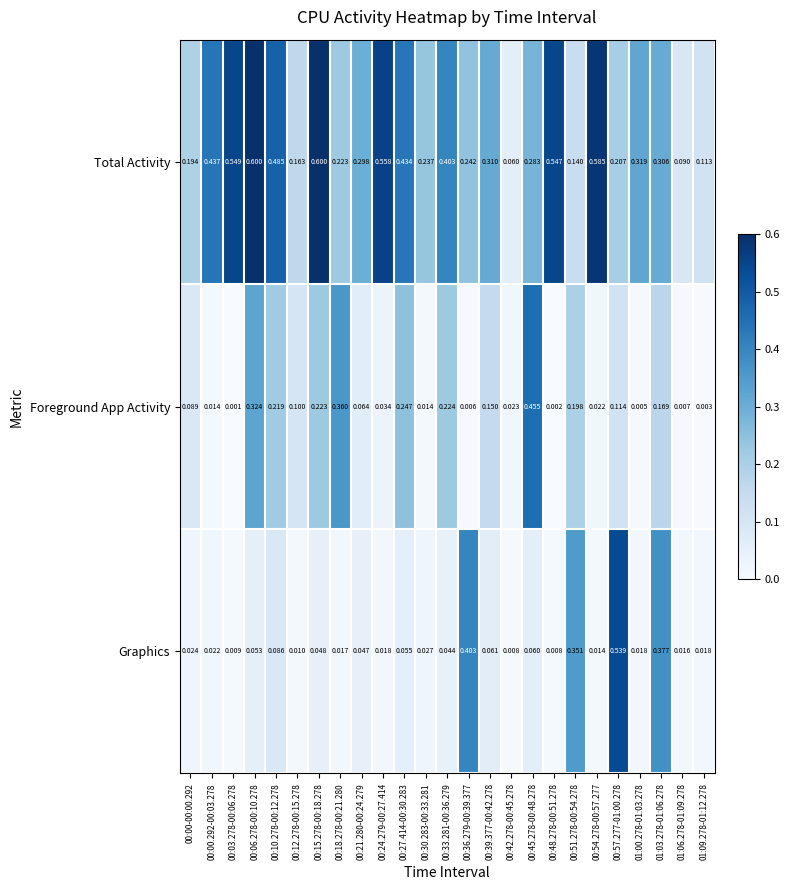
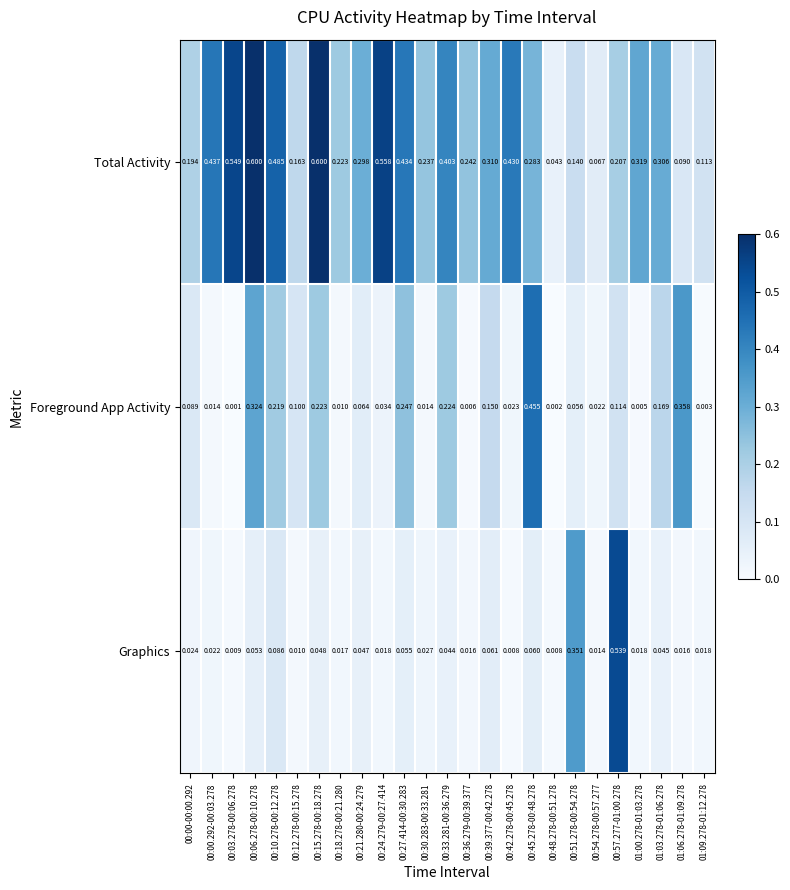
  {
    "Total Activity": {
      "00:00-00:00.292": 0.194,
      "00:00.292-00:03.278": 0.437,
      "00:03.278-00:06.278": 0.549,
      "00:06.278-00:10.278": 0.600,
      "00:10.278-00:12.278": 0.485,
      "00:12.278-00:15.278": 0.163,
      "00:15.278-00:18.278": 0.600,
      "00:18.278-00:21.280": 0.223,
      "00:21.280-00:24.279": 0.298,
      "00:24.279-00:27.414": 0.558,
      "00:27.414-00:30.283": 0.434,
      "00:30.283-00:33.281": 0.237,
      "00:33.281-00:36.279": 0.403,
      "00:36.279-00:39.377": 0.242,
      "00:39.377-00:42.278": 0.310,
-     "00:42.278-00:45.278": 0.060,
+     "00:42.278-00:45.278": 0.430,
      "00:45.278-00:48.278": 0.283,
-     "00:48.278-00:51.278": 0.547,
+     "00:48.278-00:51.278": 0.043,
      "00:51.278-00:54.278": 0.140,
-     "00:54.278-00:57.277": 0.585,
+     "00:54.278-00:57.277": 0.067,
      "00:57.277-01:00.278": 0.207,
      "01:00.278-01:03.278": 0.319,
      "01:03.278-01:06.278": 0.306,
      "01:06.278-01:09.278": 0.090,
      "01:09.278-01:12.278": 0.113
    },
    "Foreground App Activity": {
      "00:00-00:00.292": 0.089,
      "00:00.292-00:03.278": 0.014,
      "00:03.278-00:06.278": 0.001,
      "00:06.278-00:10.278": 0.324,
      "00:10.278-00:12.278": 0.219,
      "00:12.278-00:15.278": 0.100,
      "00:15.278-00:18.278": 0.223,
-     "00:18.278-00:21.280": 0.360,
+     "00:18.278-00:21.280": 0.010,
      "00:21.280-00:24.279": 0.064,
      "00:24.279-00:27.414": 0.034,
      "00:27.414-00:30.283": 0.247,
      "00:30.283-00:33.281": 0.014,
      "00:33.281-00:36.279": 0.224,
      "00:36.279-00:39.377": 0.006,
      "00:39.377-00:42.278": 0.150,
      "00:42.278-00:45.278": 0.023,
      "00:45.278-00:48.278": 0.455,
      "00:48.278-00:51.278": 0.002,
-     "00:51.278-00:54.278": 0.198,
+     "00:51.278-00:54.278": 0.056,
      "00:54.278-00:57.277": 0.022,
      "00:57.277-01:00.278": 0.114,
      "01:00.278-01:03.278": 0.005,
      "01:03.278-01:06.278": 0.169,
-     "01:06.278-01:09.278": 0.007,
+     "01:06.278-01:09.278": 0.358,
      "01:09.278-01:12.278": 0.003
    },
    "Graphics": {
      "00:00-00:00.292": 0.024,
      "00:00.292-00:03.278": 0.022,
      "00:03.278-00:06.278": 0.009,
      "00:06.278-00:10.278": 0.053,
      "00:10.278-00:12.278": 0.086,
      "00:12.278-00:15.278": 0.010,
      "00:15.278-00:18.278": 0.048,
      "00:18.278-00:21.280": 0.017,
      "00:21.280-00:24.279": 0.047,
      "00:24.279-00:27.414": 0.018,
      "00:27.414-00:30.283": 0.055,
      "00:30.283-00:33.281": 0.027,
      "00:33.281-00:36.279": 0.044,
-     "00:36.279-00:39.377": 0.403,
+     "00:36.279-00:39.377": 0.016,
      "00:39.377-00:42.278": 0.061,
      "00:42.278-00:45.278": 0.008,
      "00:45.278-00:48.278": 0.060,
      "00:48.278-00:51.278": 0.008,
      "00:51.278-00:54.278": 0.351,
      "00:54.278-00:57.277": 0.014,
      "00:57.277-01:00.278": 0.539,
      "01:00.278-01:03.278": 0.018,
-     "01:03.278-01:06.278": 0.377,
+     "01:03.278-01:06.278": 0.045,
      "01:06.278-01:09.278": 0.016,
      "01:09.278-01:12.278": 0.018
    }
  }
